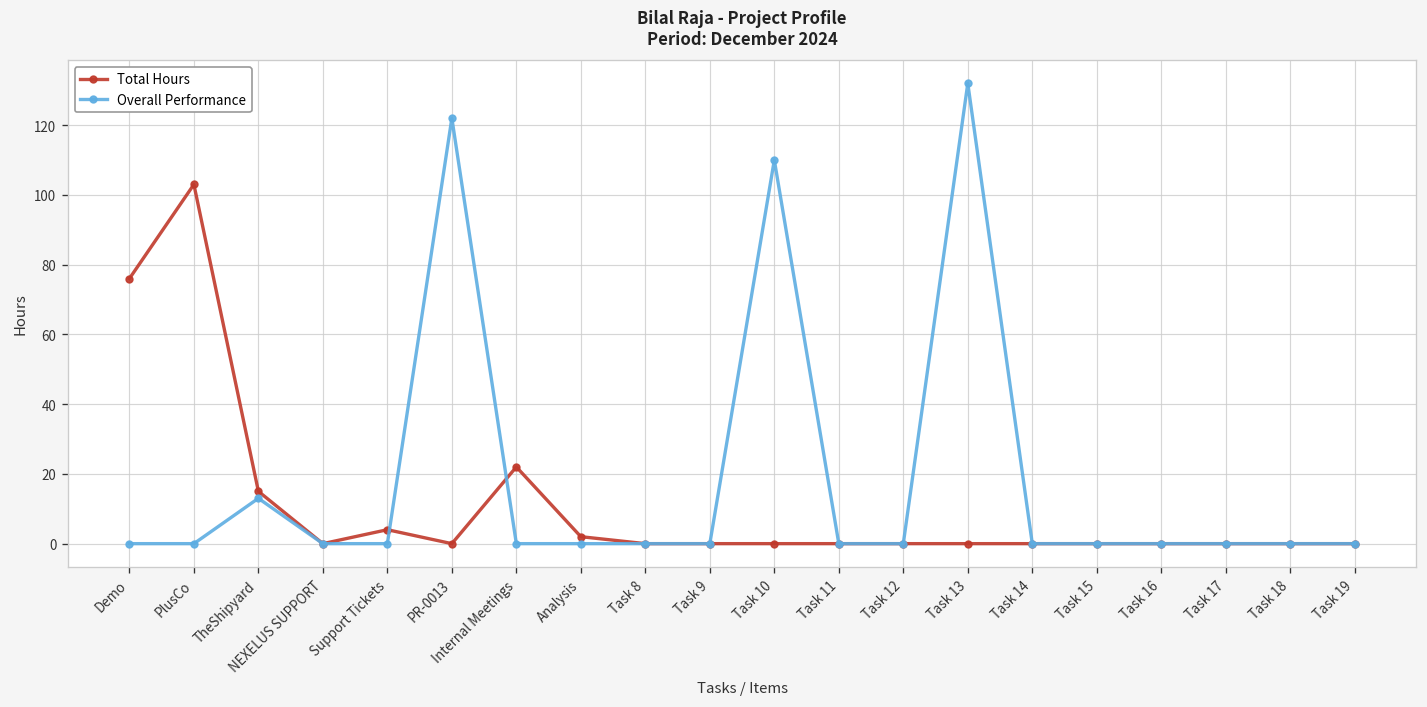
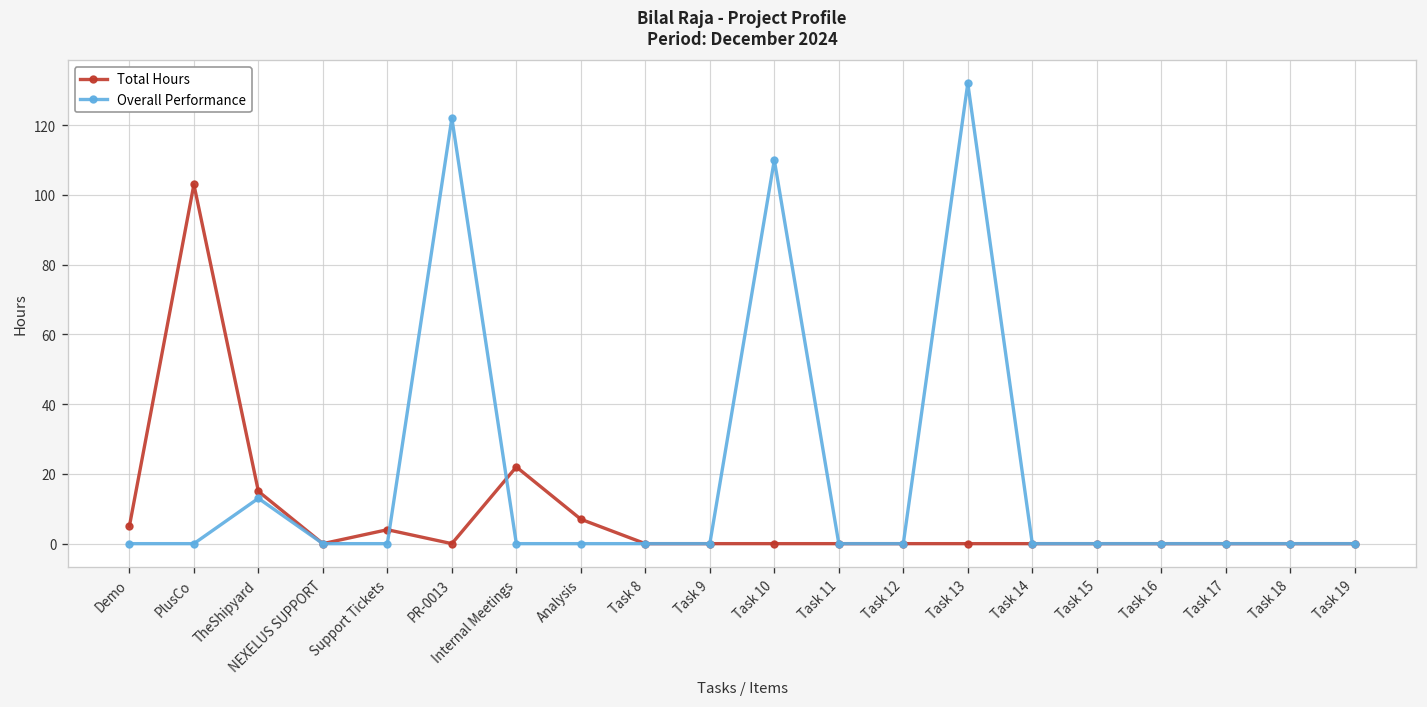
  {
    "Total Hours": {
-     "Demo": 76,
+     "Demo": 5,
      "PlusCo": 103,
      "TheShipyard": 15,
      "Support Tickets": 4,
      "PR-0013": 0,
      "Internal Meetings": 22,
-     "Analysis": 2,
+     "Analysis": 7,
      "Task 10": 0,
      "Task 13": 0
    },
    "Overall Performance": {
      "Demo": 0,
      "PlusCo": 0,
      "TheShipyard": 13,
      "Support Tickets": 0,
      "PR-0013": 122,
      "Internal Meetings": 0,
      "Analysis": 0,
      "Task 10": 110,
      "Task 13": 132
    }
  }
